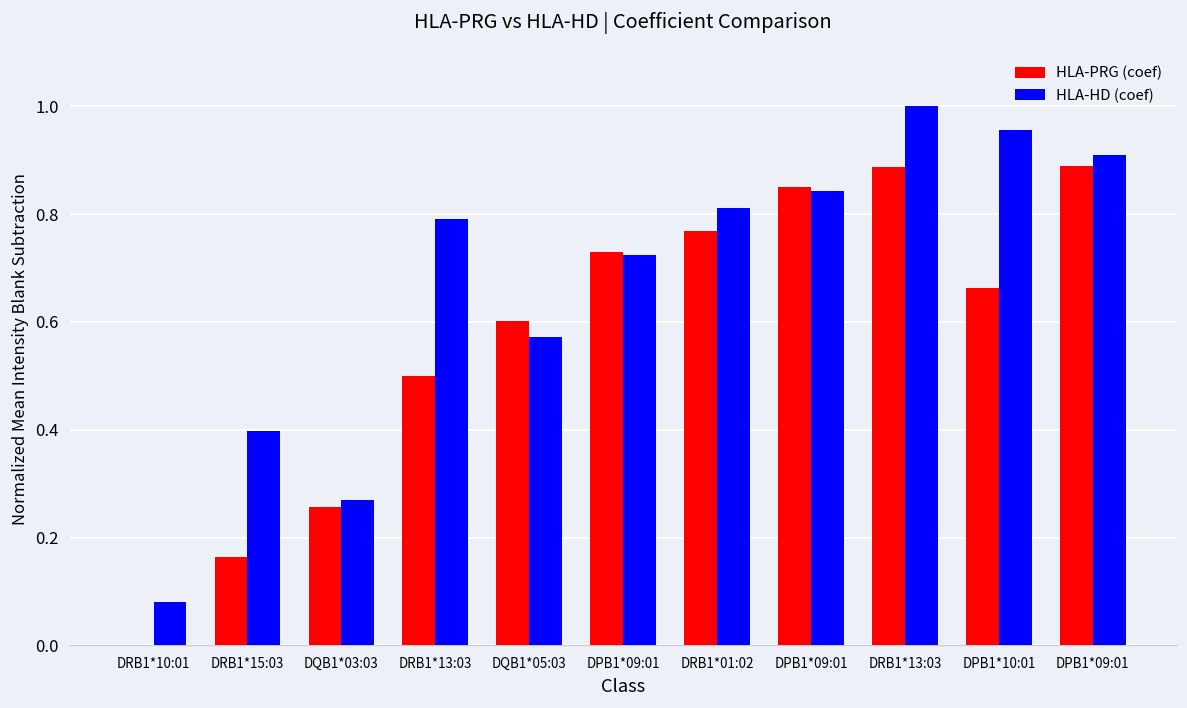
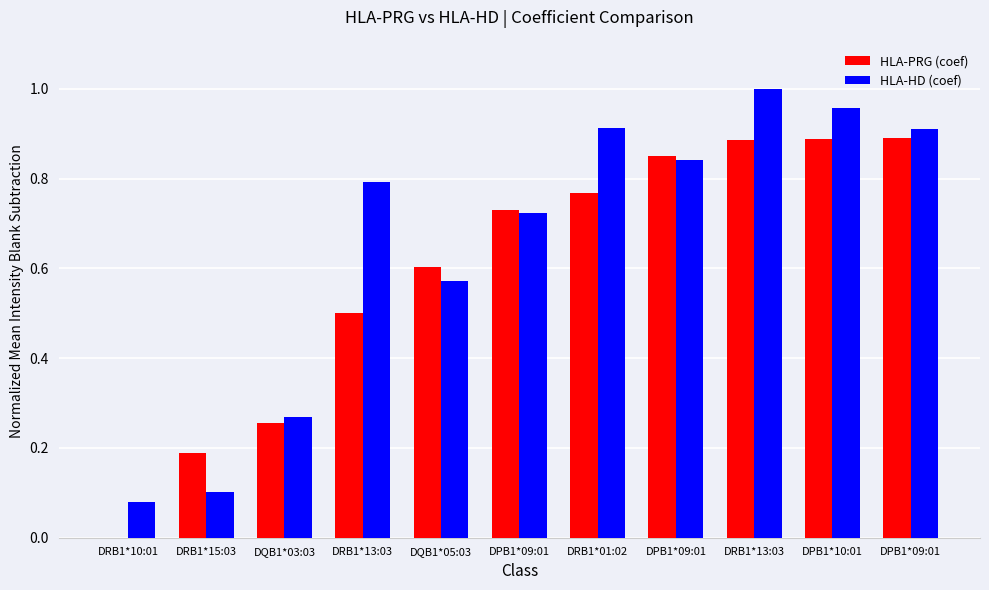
  {
    "HLA-PRG (coef)": {
      "DRB1*10:01": 0.00,
-     "DRB1*15:03": 0.16,
+     "DRB1*15:03": 0.19,
      "DQB1*03:03": 0.26,
      "DQB1*05:03": 0.60,
      "DRB1*01:02": 0.77,
-     "DPB1*10:01": 0.66
+     "DPB1*10:01": 0.89
    },
    "HLA-HD (coef)": {
      "DRB1*10:01": 0.08,
-     "DRB1*15:03": 0.40,
+     "DRB1*15:03": 0.10,
      "DQB1*03:03": 0.27,
      "DQB1*05:03": 0.57,
-     "DRB1*01:02": 0.81,
+     "DRB1*01:02": 0.91,
      "DPB1*10:01": 0.96
    }
  }
